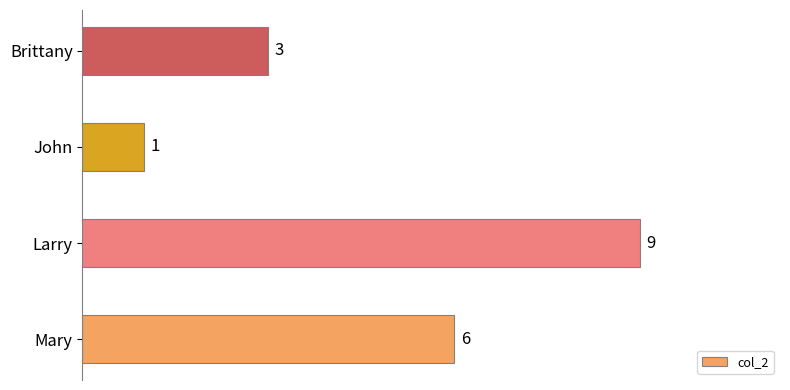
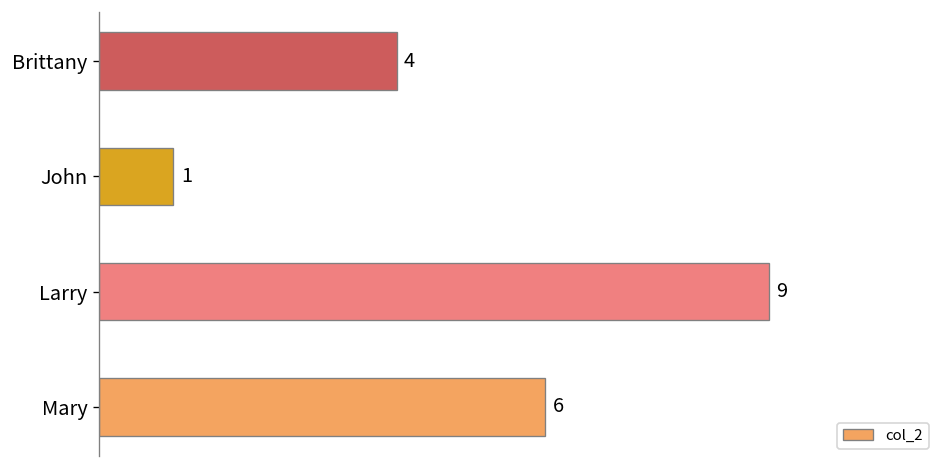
  {
-   "Brittany": 3,
+   "Brittany": 4,
    "John": 1,
    "Larry": 9,
    "Mary": 6
  }
